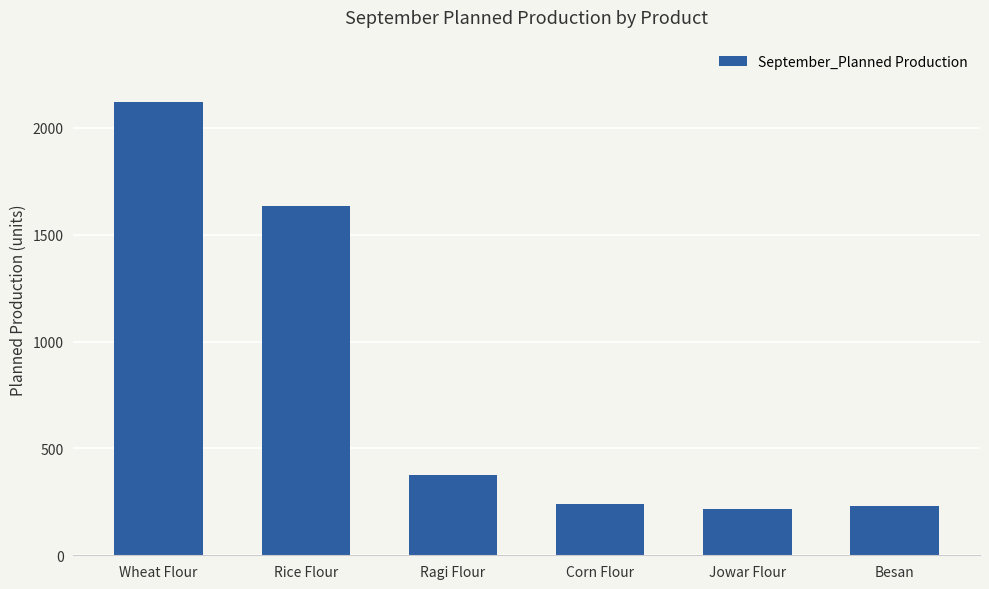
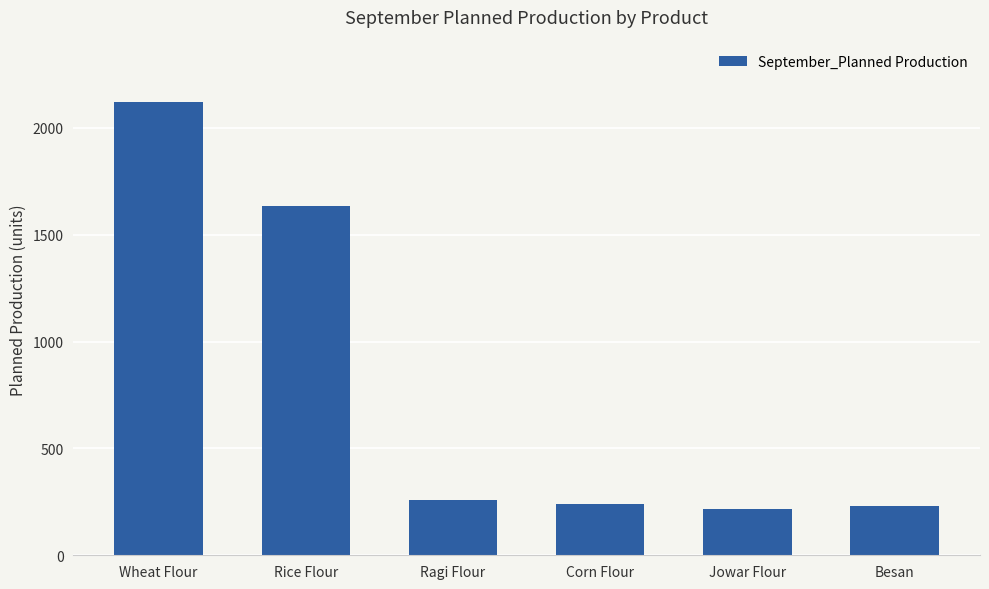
  {
    "Wheat Flour": 2120,
    "Rice Flour": 1630,
-   "Ragi Flour": 370,
+   "Ragi Flour": 260,
    "Corn Flour": 240,
    "Jowar Flour": 220,
    "Besan": 230
  }
